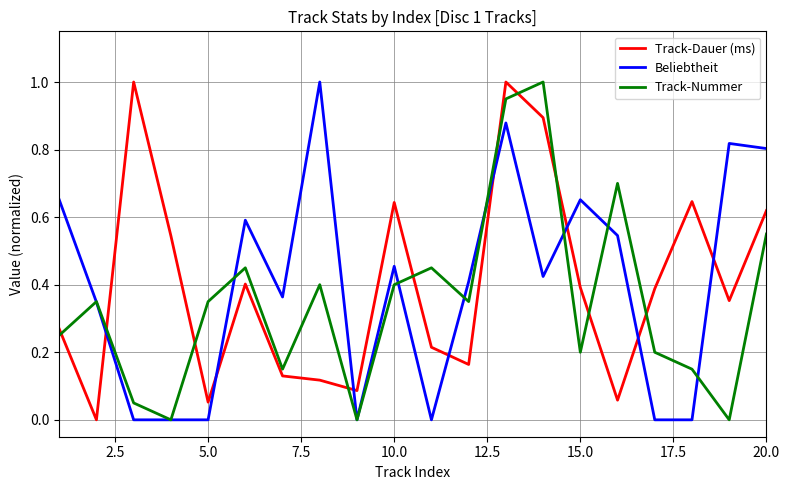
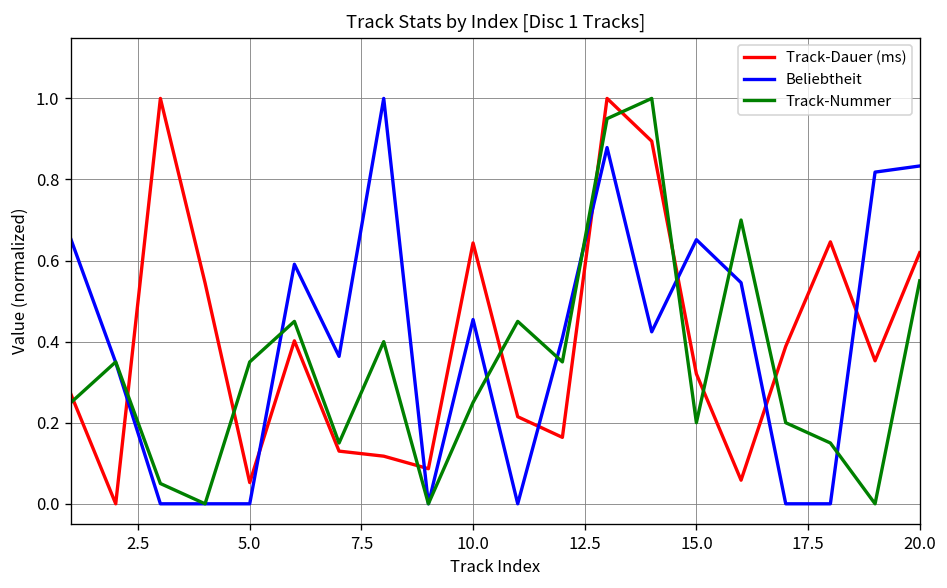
  {
    "Track-Dauer (ms)": {
      "5.0": 0.05,
      "10.0": 0.64,
-     "15.0": 0.39,
+     "15.0": 0.32,
      "20.0": 0.62
    },
    "Beliebtheit": {
      "5.0": 0.00,
      "10.0": 0.45,
      "15.0": 0.65,
-     "20.0": 0.80
+     "20.0": 0.83
    },
    "Track-Nummer": {
      "5.0": 0.35,
-     "10.0": 0.40,
+     "10.0": 0.25,
      "15.0": 0.20,
      "20.0": 0.55
    }
  }
